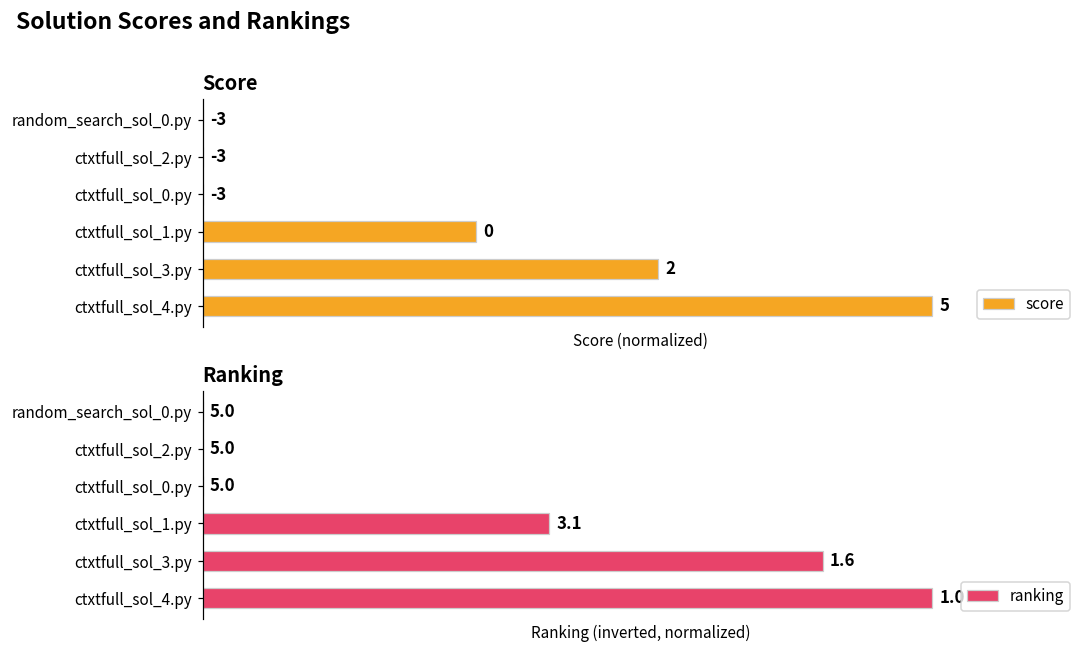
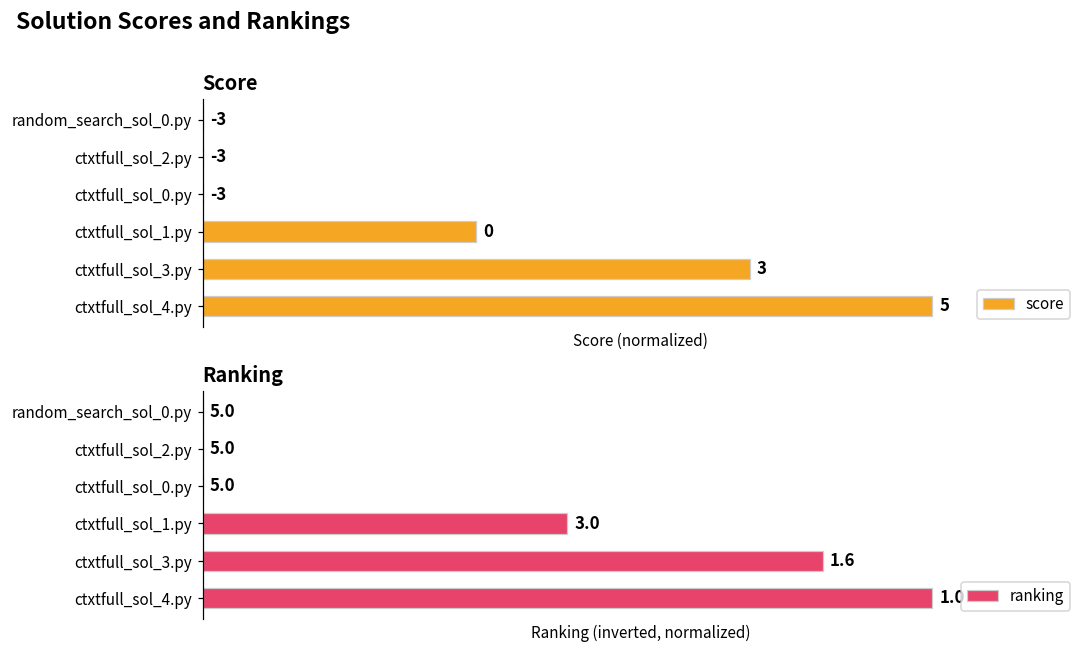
  {
    "Score": {
-     "ctxtfull_sol_3.py": 2
+     "ctxtfull_sol_3.py": 3
    },
    "Ranking": {
-     "ctxtfull_sol_1.py": 3.1
+     "ctxtfull_sol_1.py": 3.0
    }
  }
